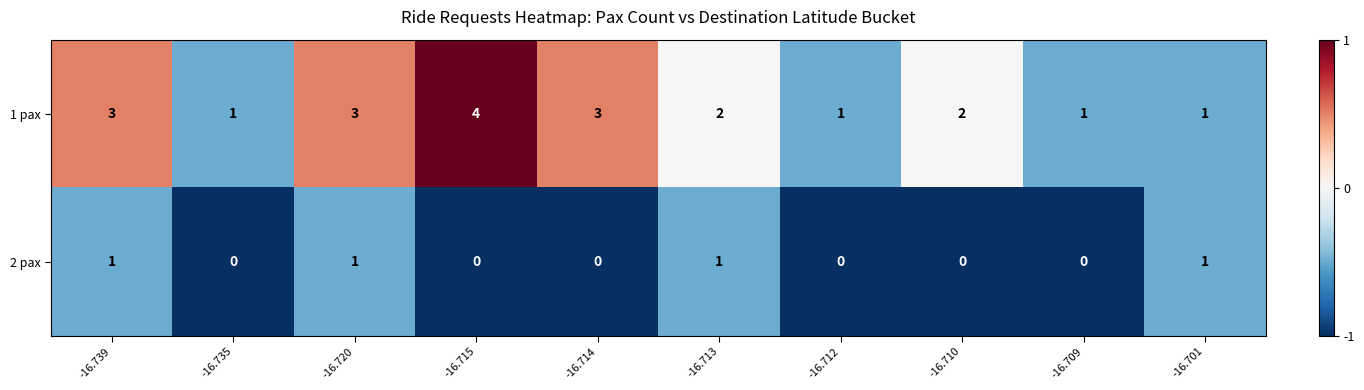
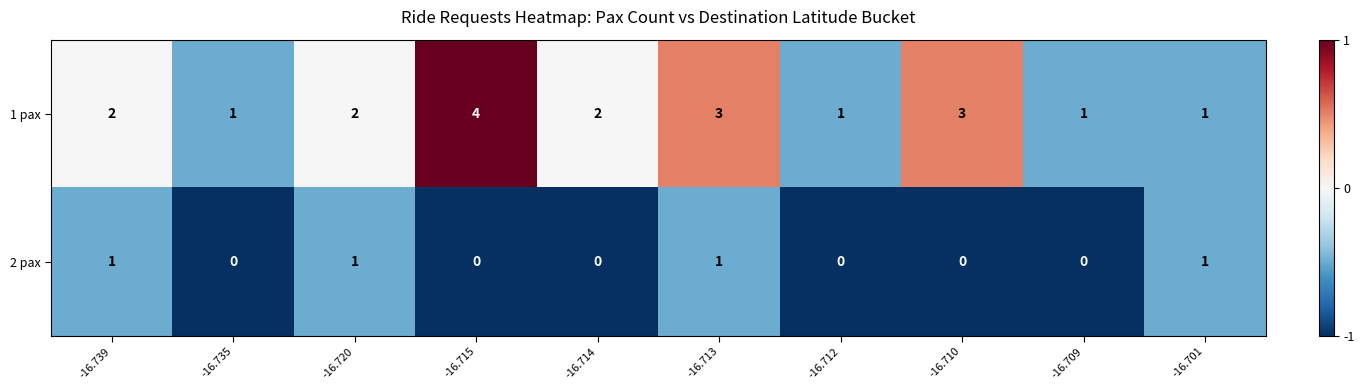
  {
    "1 pax": {
-     "-16.739": 3,
+     "-16.739": 2,
      "-16.735": 1,
-     "-16.720": 3,
+     "-16.720": 2,
      "-16.715": 4,
-     "-16.714": 3,
-     "-16.713": 2,
+     "-16.714": 2,
+     "-16.713": 3,
      "-16.712": 1,
-     "-16.710": 2,
+     "-16.710": 3,
      "-16.709": 1,
      "-16.701": 1
    },
    "2 pax": {
      "-16.739": 1,
      "-16.735": 0,
      "-16.720": 1,
      "-16.715": 0,
      "-16.714": 0,
      "-16.713": 1,
      "-16.712": 0,
      "-16.710": 0,
      "-16.709": 0,
      "-16.701": 1
    }
  }
